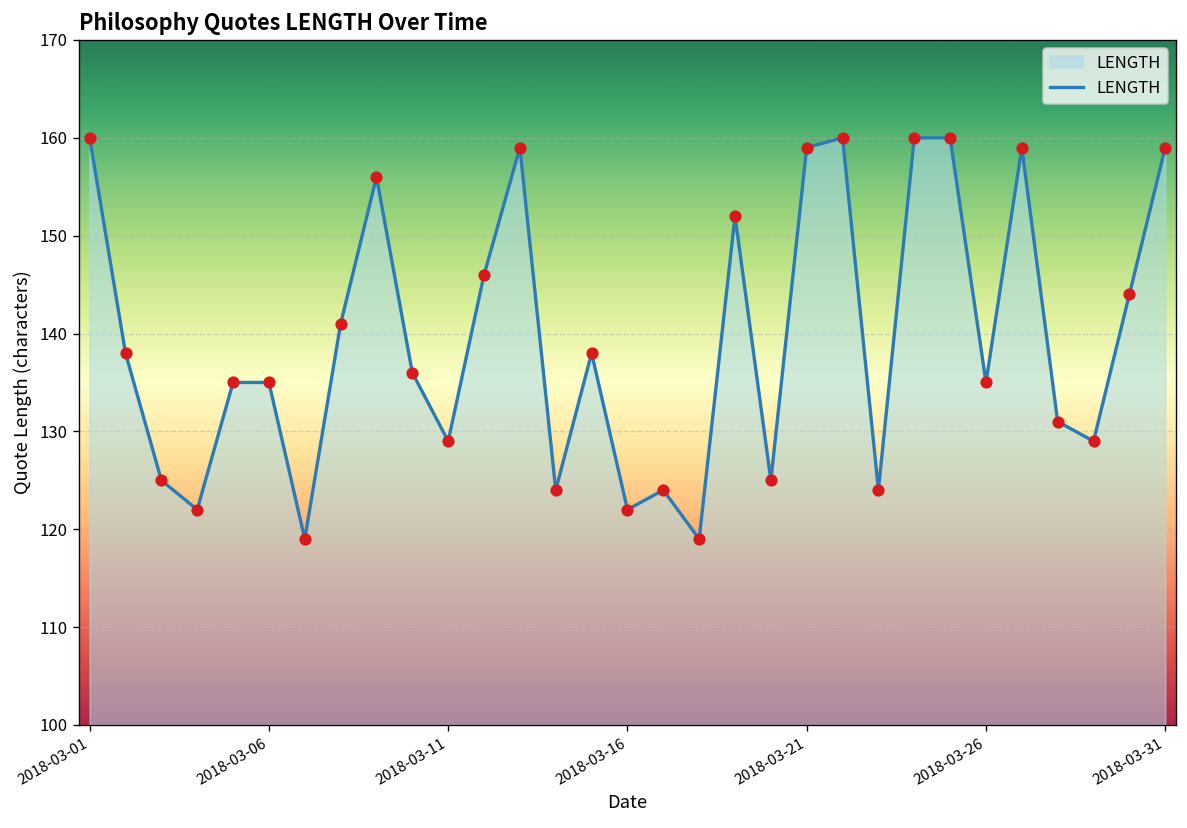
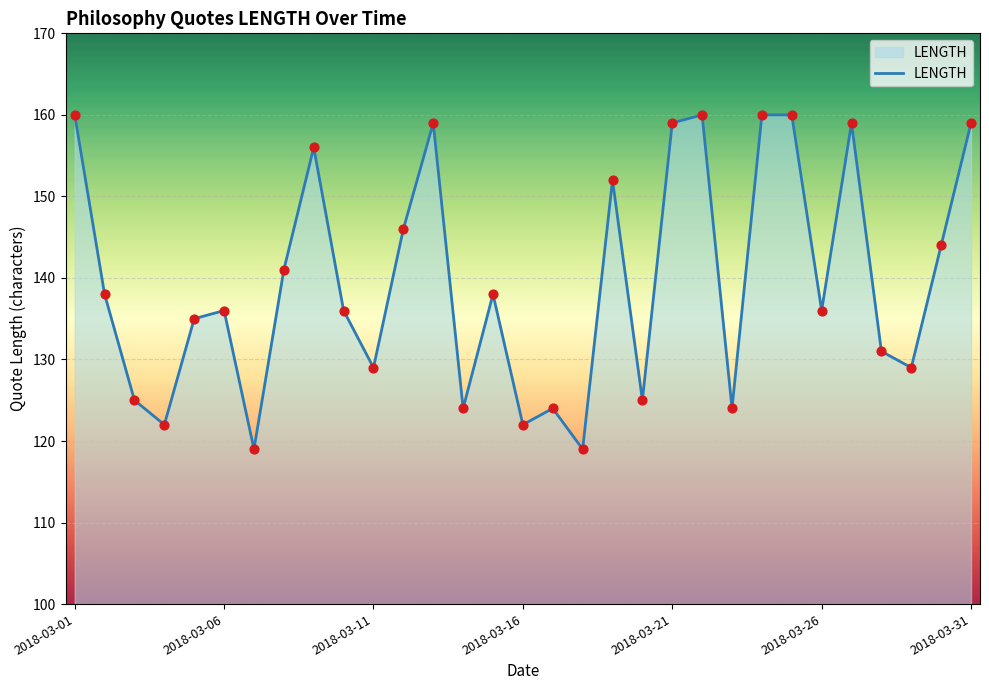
  {
    "2018-03-01": 160,
-   "2018-03-06": 135,
+   "2018-03-06": 136,
    "2018-03-11": 129,
    "2018-03-16": 122,
    "2018-03-21": 159,
-   "2018-03-26": 135,
+   "2018-03-26": 136,
    "2018-03-31": 159
  }
